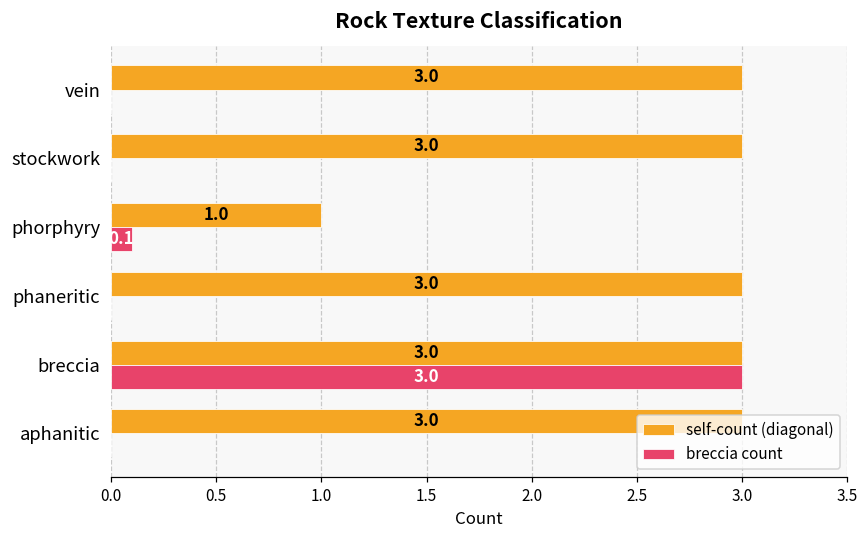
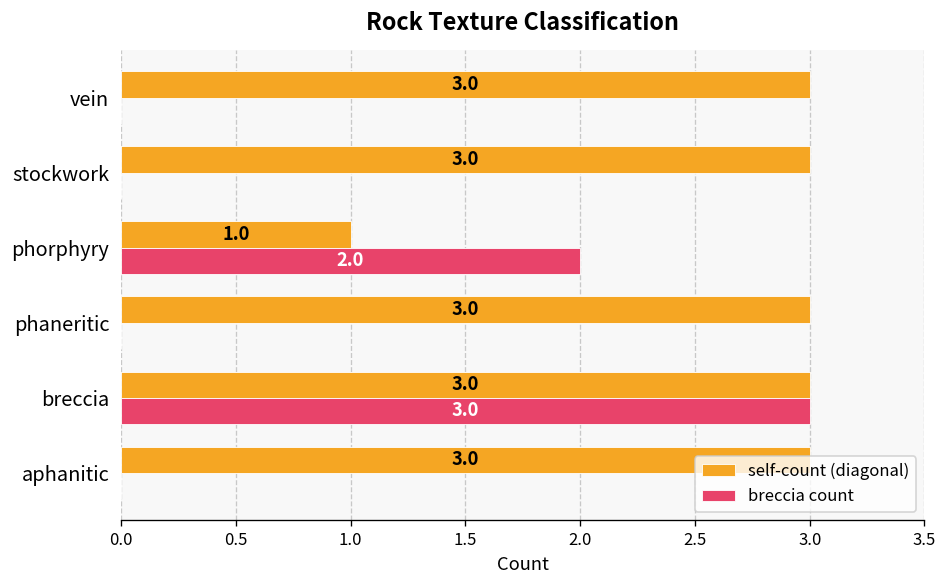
  {
    "self-count (diagonal)": {
      "vein": 3.0,
      "stockwork": 3.0,
      "phorphyry": 1.0,
      "phaneritic": 3.0,
      "breccia": 3.0
    },
    "breccia count": {
-     "phorphyry": 0.1,
+     "phorphyry": 2.0,
      "breccia": 3.0
    }
  }
